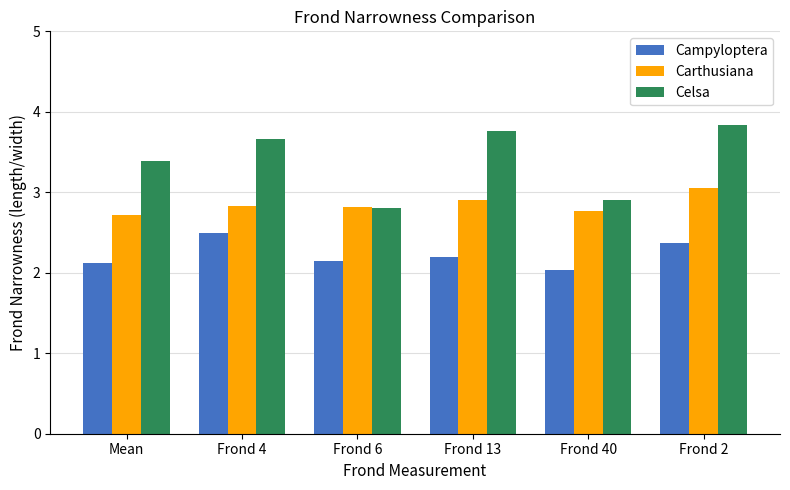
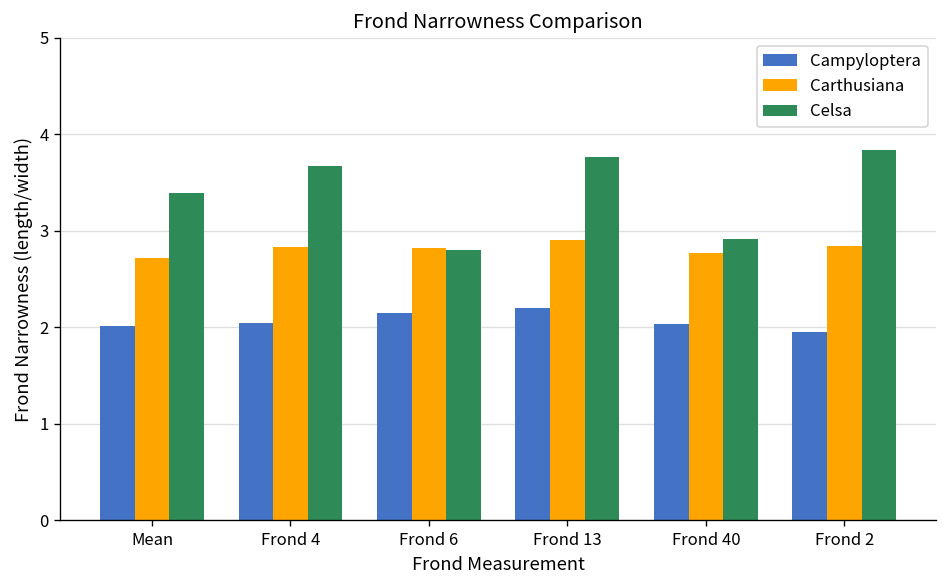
  {
    "Campyloptera": {
-     "Mean": 2.1,
-     "Frond 4": 2.5,
+     "Mean": 2.0,
+     "Frond 4": 2.0,
      "Frond 6": 2.2,
      "Frond 13": 2.2,
      "Frond 40": 2.0,
-     "Frond 2": 2.4
+     "Frond 2": 2.0
    },
    "Carthusiana": {
      "Mean": 2.7,
      "Frond 4": 2.8,
      "Frond 6": 2.8,
      "Frond 13": 2.9,
      "Frond 40": 2.8,
-     "Frond 2": 3.1
+     "Frond 2": 2.8
    },
    "Celsa": {
      "Mean": 3.4,
      "Frond 4": 3.7,
      "Frond 6": 2.8,
      "Frond 13": 3.8,
      "Frond 40": 2.9,
      "Frond 2": 3.8
    }
  }
